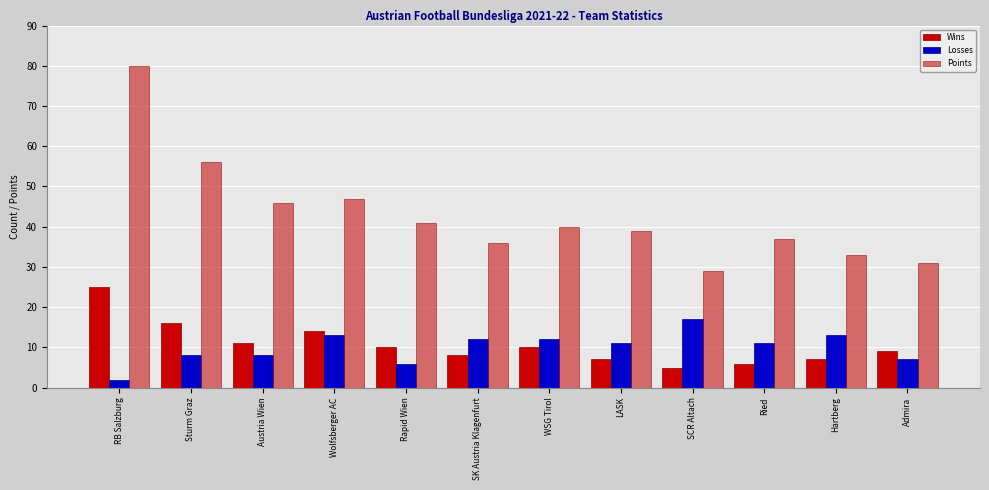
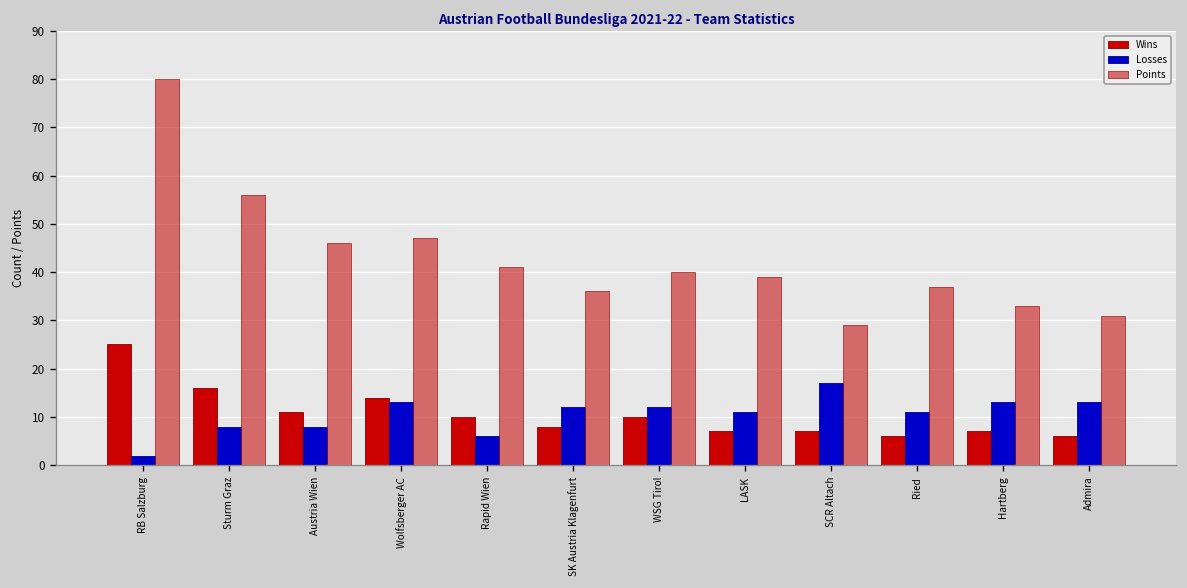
  {
    "Wins": {
      "RB Salzburg": 25,
      "Sturm Graz": 16,
      "Austria Wien": 11,
      "Wolfsberger AC": 14,
      "Rapid Wien": 10,
      "SK Austria Klagenfurt": 8,
      "WSG Tirol": 10,
      "LASK": 7,
-     "SCR Altach": 5,
+     "SCR Altach": 7,
      "Ried": 6,
      "Hartberg": 7,
-     "Admira": 9
+     "Admira": 6
    },
    "Losses": {
      "RB Salzburg": 2,
      "Sturm Graz": 8,
      "Austria Wien": 8,
      "Wolfsberger AC": 13,
      "Rapid Wien": 6,
      "SK Austria Klagenfurt": 12,
      "WSG Tirol": 12,
      "LASK": 11,
      "SCR Altach": 17,
      "Ried": 11,
      "Hartberg": 13,
-     "Admira": 7
+     "Admira": 13
    },
    "Points": {
      "RB Salzburg": 80,
      "Sturm Graz": 56,
      "Austria Wien": 46,
      "Wolfsberger AC": 47,
      "Rapid Wien": 41,
      "SK Austria Klagenfurt": 36,
      "WSG Tirol": 40,
      "LASK": 39,
      "SCR Altach": 29,
      "Ried": 37,
      "Hartberg": 33,
      "Admira": 31
    }
  }
